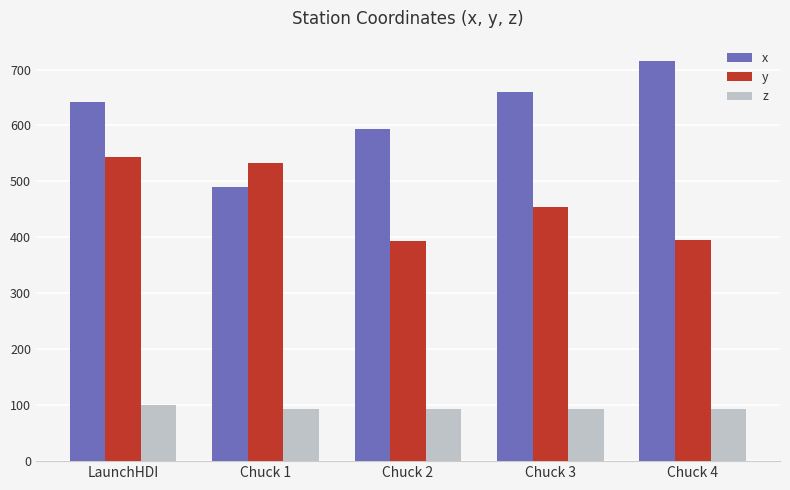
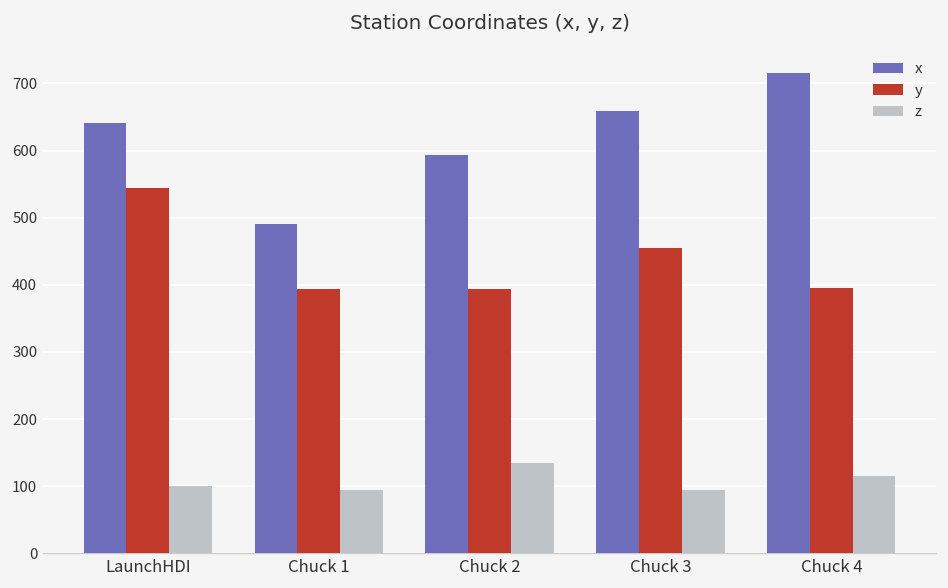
  {
    "x": {
      "LaunchHDI": 640,
      "Chuck 1": 490,
      "Chuck 2": 590,
      "Chuck 3": 660,
      "Chuck 4": 720
    },
    "y": {
      "LaunchHDI": 540,
-     "Chuck 1": 530,
+     "Chuck 1": 390,
      "Chuck 2": 390,
      "Chuck 3": 450,
      "Chuck 4": 390
    },
    "z": {
      "LaunchHDI": 100,
      "Chuck 1": 90,
-     "Chuck 2": 90,
+     "Chuck 2": 130,
      "Chuck 3": 90,
-     "Chuck 4": 90
+     "Chuck 4": 120
    }
  }
